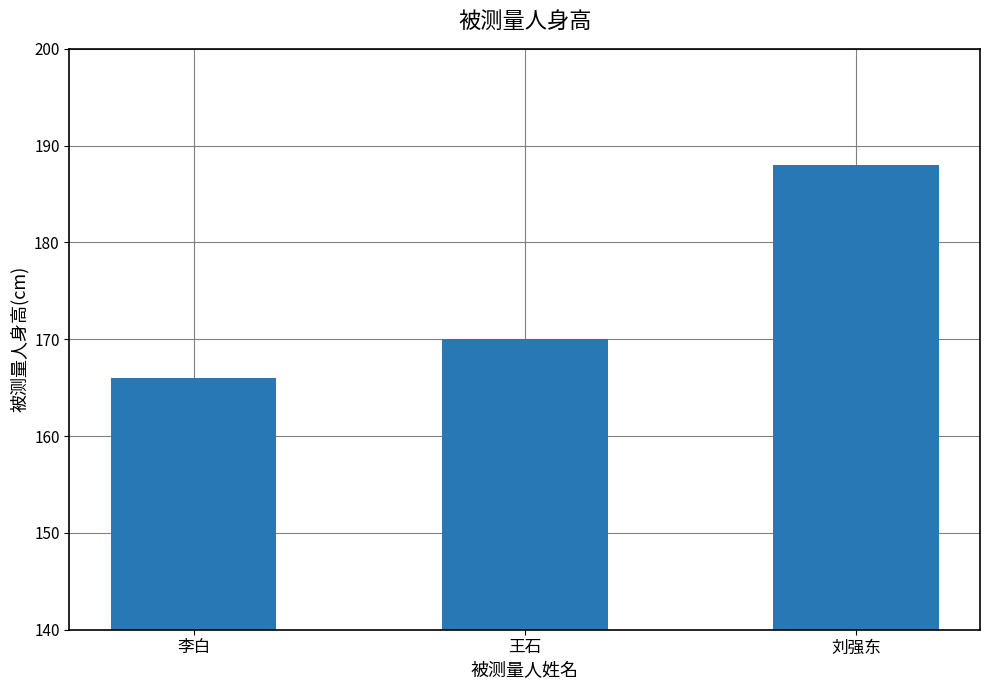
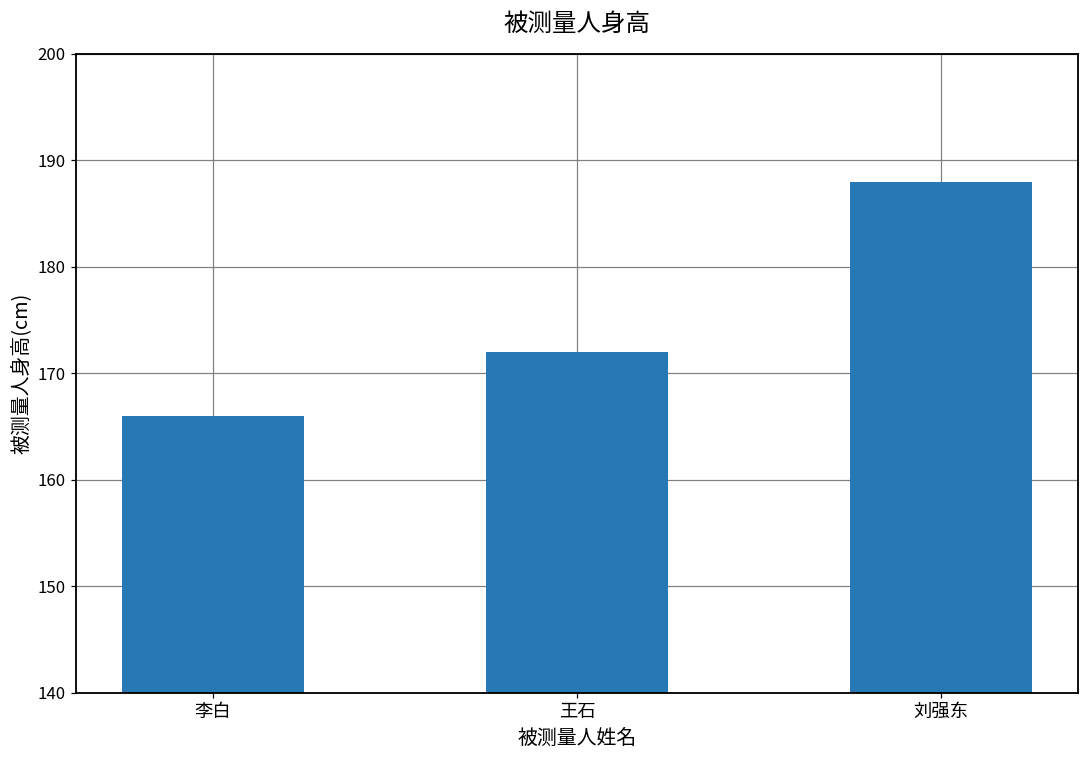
  {
    "李白": 166,
-   "王石": 170,
+   "王石": 172,
    "刘强东": 188
  }
